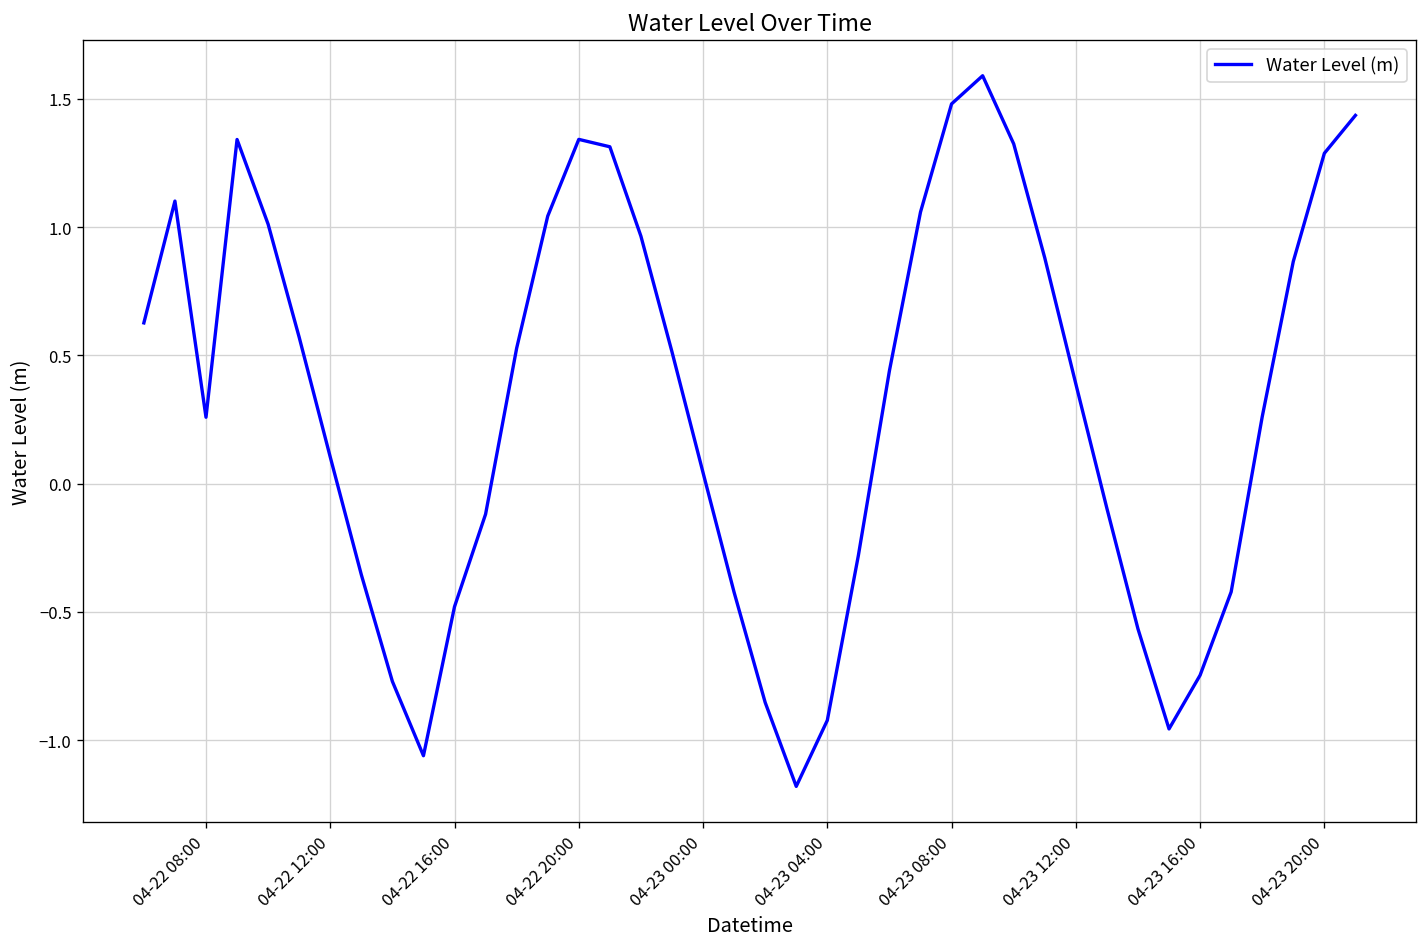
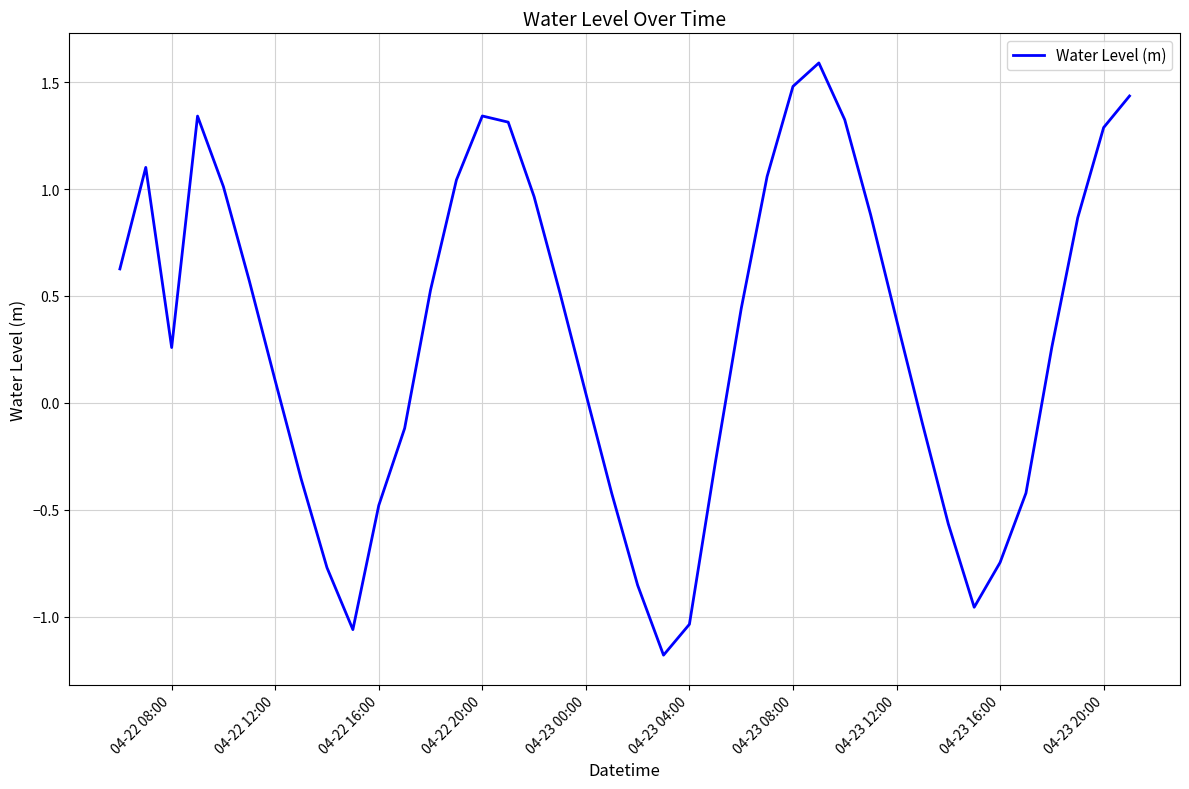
  {
    "04-22 08:00": 0.26,
    "04-22 12:00": 0.10,
    "04-22 16:00": -0.48,
    "04-22 20:00": 1.34,
    "04-23 00:00": 0.04,
-   "04-23 04:00": -0.92,
+   "04-23 04:00": -1.04,
    "04-23 08:00": 1.48,
    "04-23 12:00": 0.39,
    "04-23 16:00": -0.75,
    "04-23 20:00": 1.29
  }
